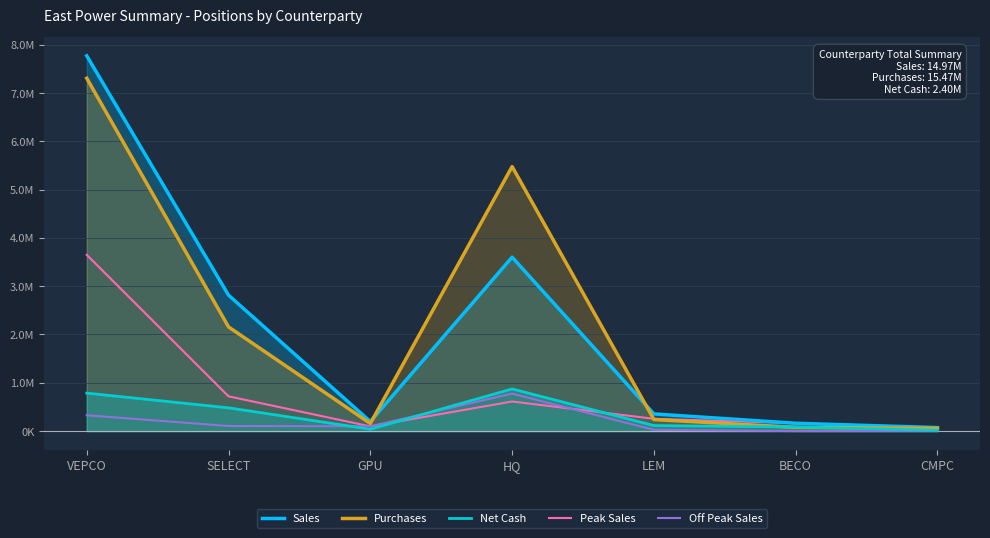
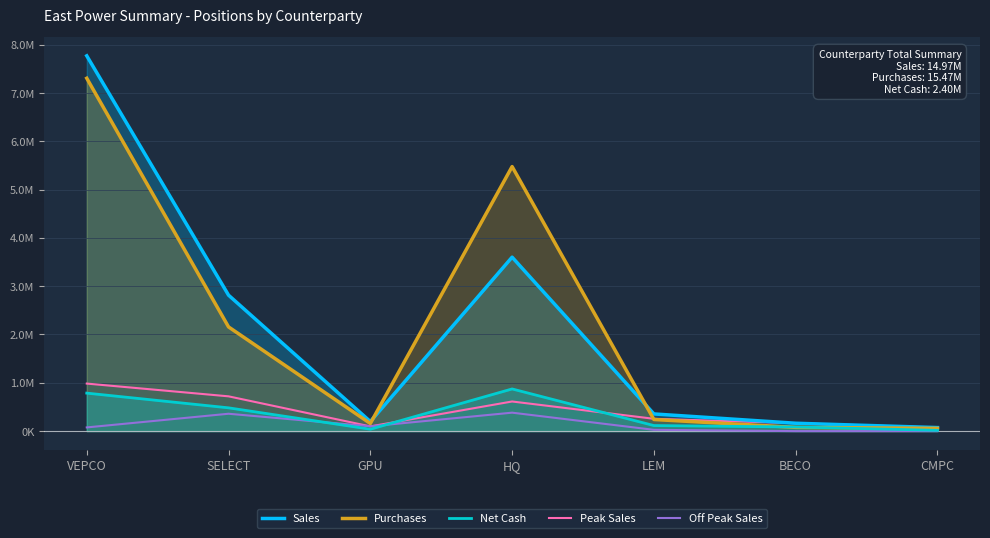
  {
    "Purchases": {
      "VEPCO": 7300000,
      "SELECT": 2200000,
      "HQ": 5500000
    },
    "Peak Sales": {
-     "VEPCO": 3600000,
+     "VEPCO": 1000000,
      "SELECT": 700000,
      "HQ": 600000
    },
    "Off Peak Sales": {
-     "VEPCO": 300000,
-     "SELECT": 100000,
-     "HQ": 800000,
+     "VEPCO": 100000,
+     "SELECT": 400000,
+     "HQ": 400000,
      "LEM": 0,
      "BECO": 0
    }
  }
